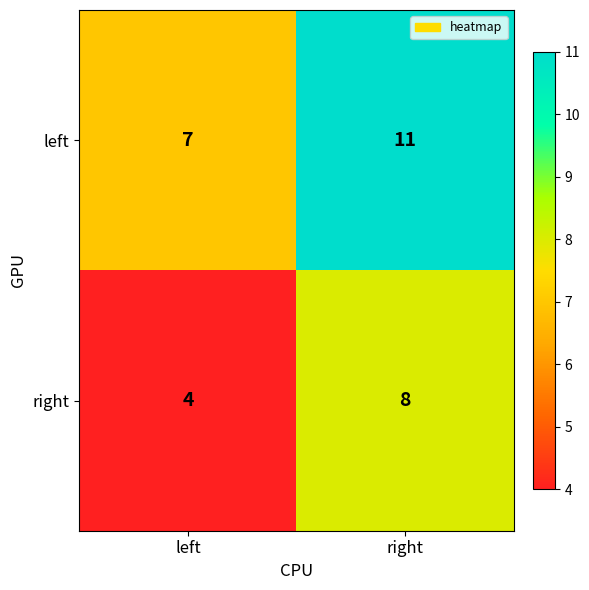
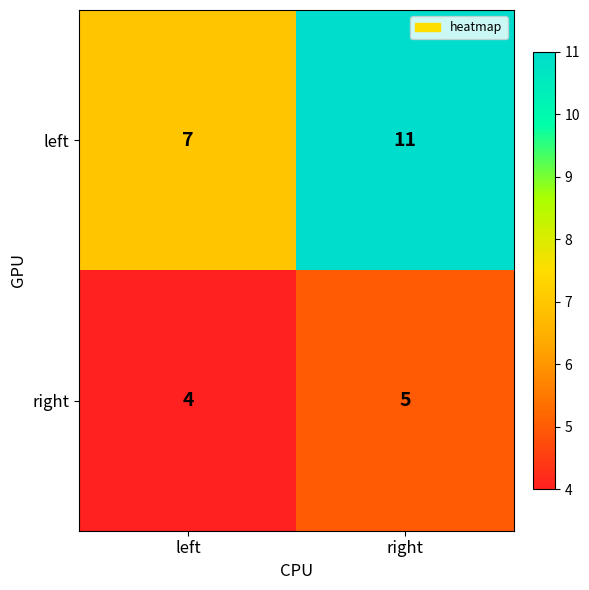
  {
    "left": {
      "left": 7,
      "right": 11
    },
    "right": {
      "left": 4,
-     "right": 8
+     "right": 5
    }
  }
